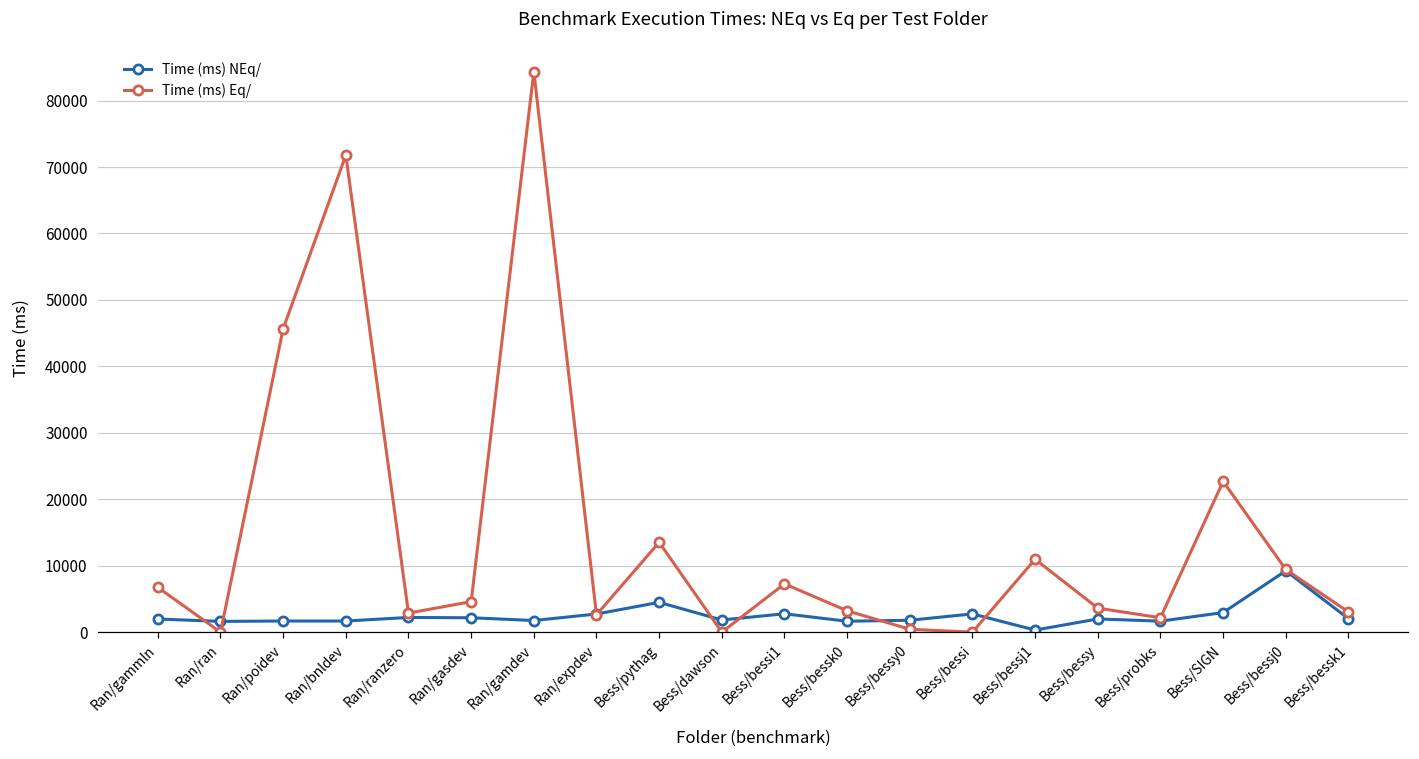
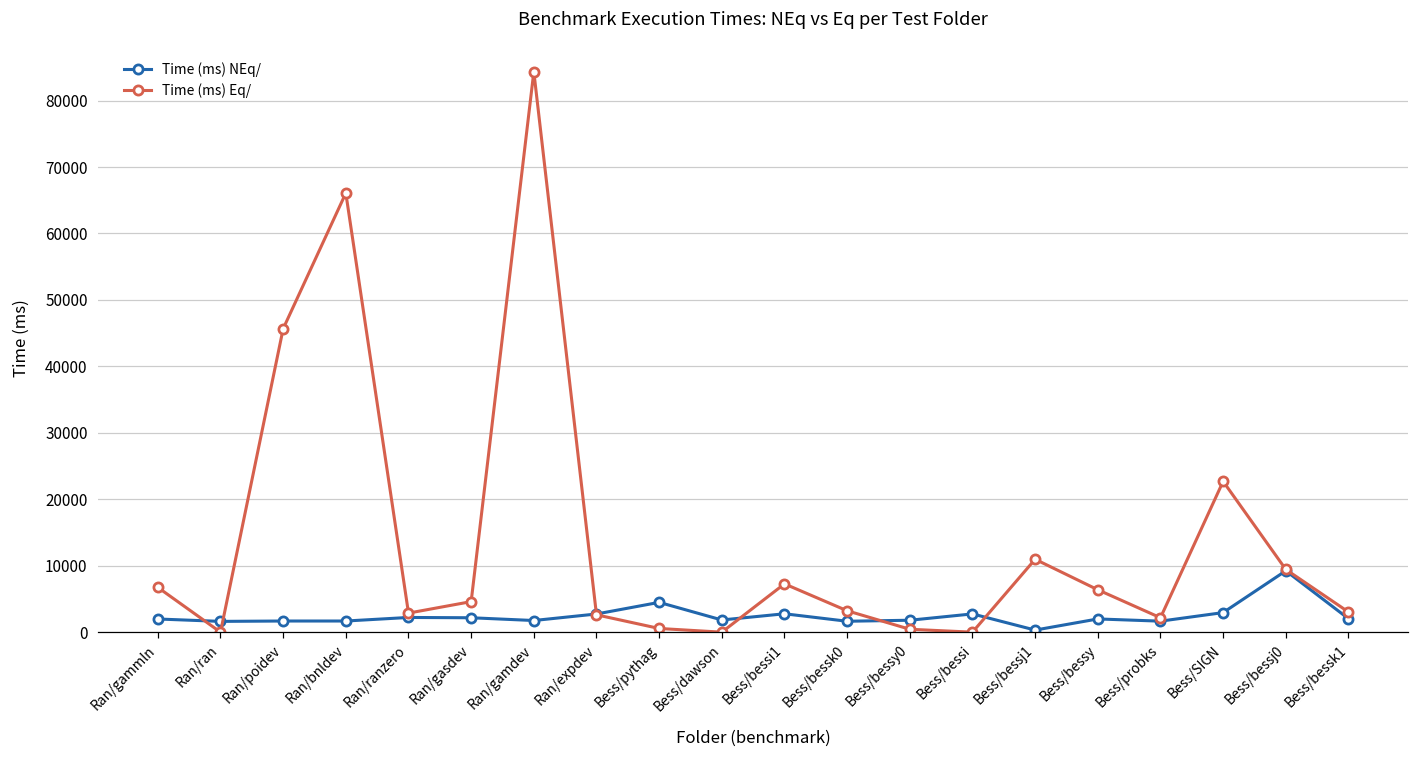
  {
    "Time (ms) NEq/": {
      "Ran/gammln": 2000,
      "Ran/ran": 2000,
      "Ran/poidev": 2000,
      "Ran/bnldev": 2000,
      "Ran/ranzero": 2000,
      "Ran/gasdev": 2000,
      "Ran/gamdev": 2000,
      "Bess/pythag": 4000,
      "Bess/dawson": 2000,
      "Bess/bessi1": 3000,
      "Bess/bessk0": 2000,
      "Bess/bessy0": 2000,
      "Bess/bessi": 3000,
      "Bess/bessj1": 0,
      "Bess/bessy": 2000,
      "Bess/probks": 2000,
      "Bess/SIGN": 3000,
      "Bess/bessk1": 2000
    },
    "Time (ms) Eq/": {
      "Ran/gammln": 7000,
      "Ran/ran": 0,
      "Ran/poidev": 46000,
-     "Ran/bnldev": 72000,
+     "Ran/bnldev": 66000,
      "Ran/ranzero": 3000,
      "Ran/gasdev": 5000,
      "Ran/gamdev": 84000,
-     "Bess/pythag": 14000,
+     "Bess/pythag": 1000,
      "Bess/dawson": 0,
      "Bess/bessi1": 7000,
      "Bess/bessk0": 3000,
      "Bess/bessy0": 0,
      "Bess/bessi": 0,
      "Bess/bessj1": 11000,
-     "Bess/bessy": 4000,
+     "Bess/bessy": 6000,
      "Bess/probks": 2000,
      "Bess/SIGN": 23000,
      "Bess/bessk1": 3000
    }
  }
